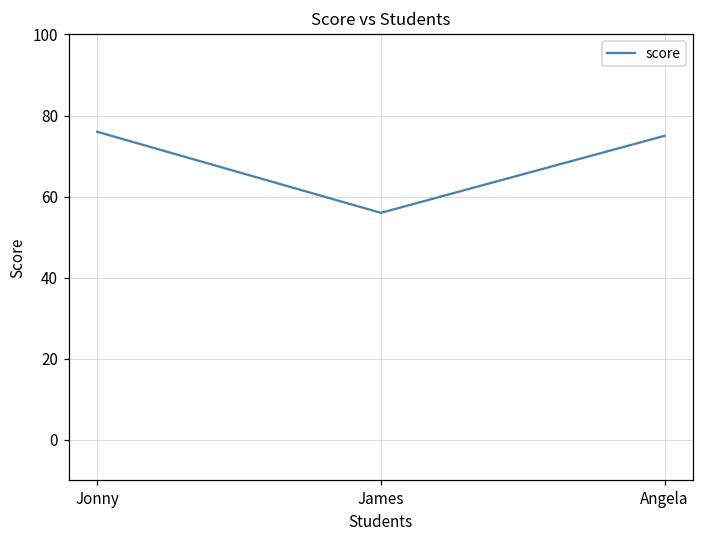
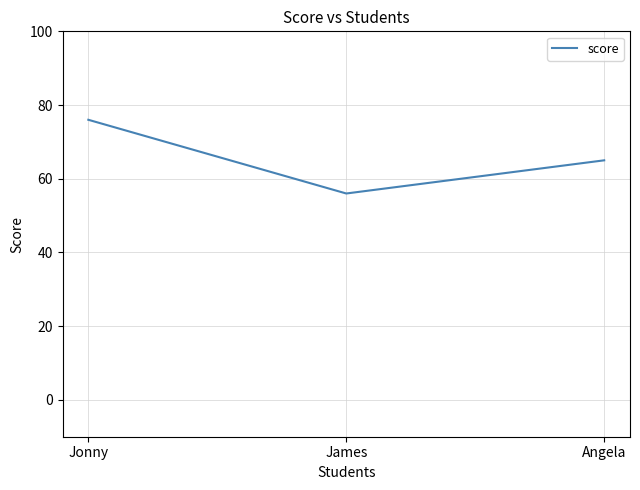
  {
    "Jonny": 76,
    "James": 56,
-   "Angela": 75
+   "Angela": 65
  }
